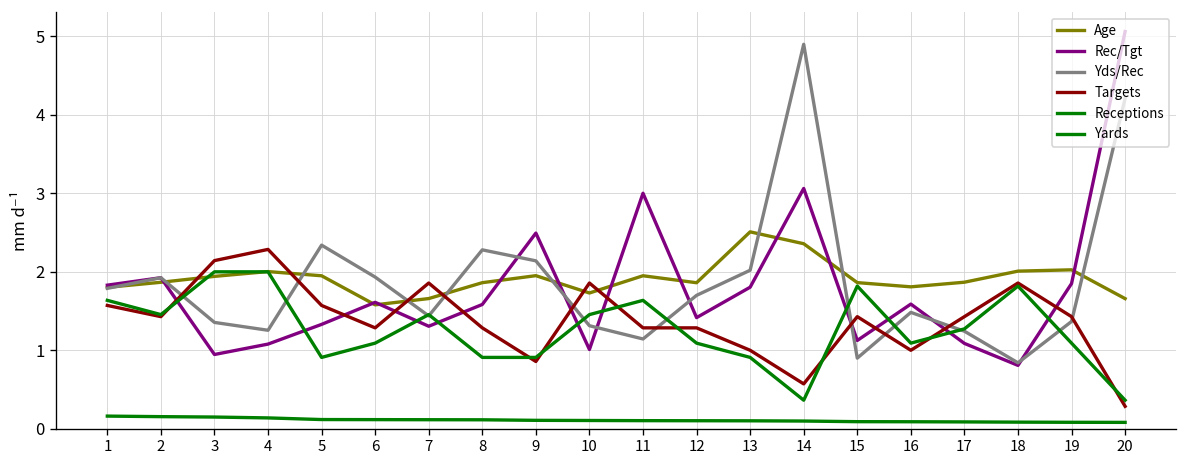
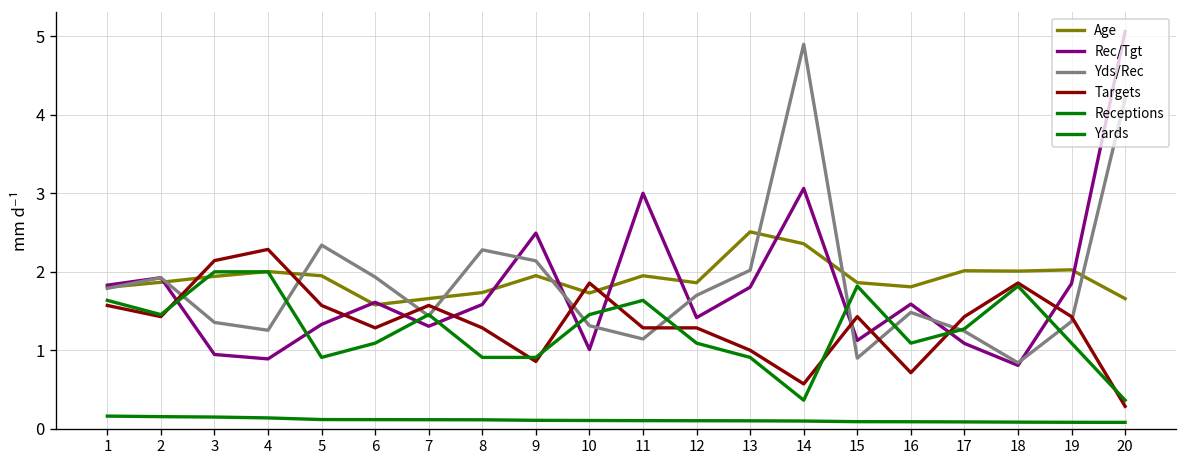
  {
    "Age": {
      "2": 1.9,
      "3": 1.9,
      "5": 1.9,
      "7": 1.7,
-     "8": 1.9,
+     "8": 1.7,
      "9": 2.0,
      "10": 1.7,
      "11": 1.9,
      "12": 1.9,
      "13": 2.5,
      "14": 2.4,
      "15": 1.9,
      "16": 1.8,
-     "17": 1.9,
+     "17": 2.0,
      "18": 2.0,
      "19": 2.0,
      "20": 1.7
    },
    "Rec/Tgt": {
      "3": 0.9,
-     "4": 1.1,
+     "4": 0.9,
      "5": 1.3,
      "7": 1.3,
      "8": 1.6,
      "9": 2.5,
      "10": 1.0,
      "11": 3.0,
      "12": 1.4,
      "13": 1.8,
      "14": 3.1,
      "15": 1.1,
      "16": 1.6,
      "17": 1.1,
      "19": 1.9
    },
    "Yds/Rec": {
      "3": 1.4,
      "4": 1.3,
      "5": 2.3,
      "6": 1.9,
      "8": 2.3,
      "9": 2.1,
      "10": 1.3,
      "11": 1.1,
      "12": 1.7,
      "13": 2.0,
      "14": 4.9,
      "15": 0.9,
      "16": 1.5,
      "19": 1.4
    },
    "Targets": {
      "1": 1.6,
      "3": 2.1,
      "4": 2.3,
      "5": 1.6,
      "6": 1.3,
-     "7": 1.9,
+     "7": 1.6,
      "8": 1.3,
      "9": 0.9,
      "10": 1.9,
      "11": 1.3,
      "12": 1.3,
      "13": 1.0,
      "14": 0.6,
      "15": 1.4,
-     "16": 1.0,
+     "16": 0.7,
      "17": 1.4,
      "19": 1.4,
      "20": 0.3
    }
  }
